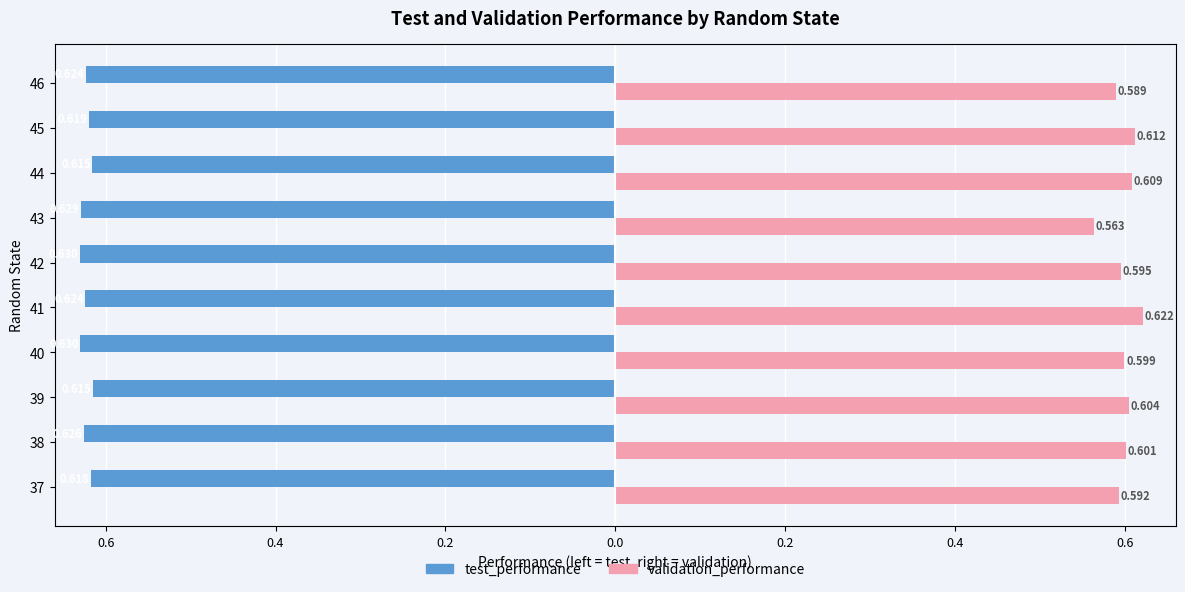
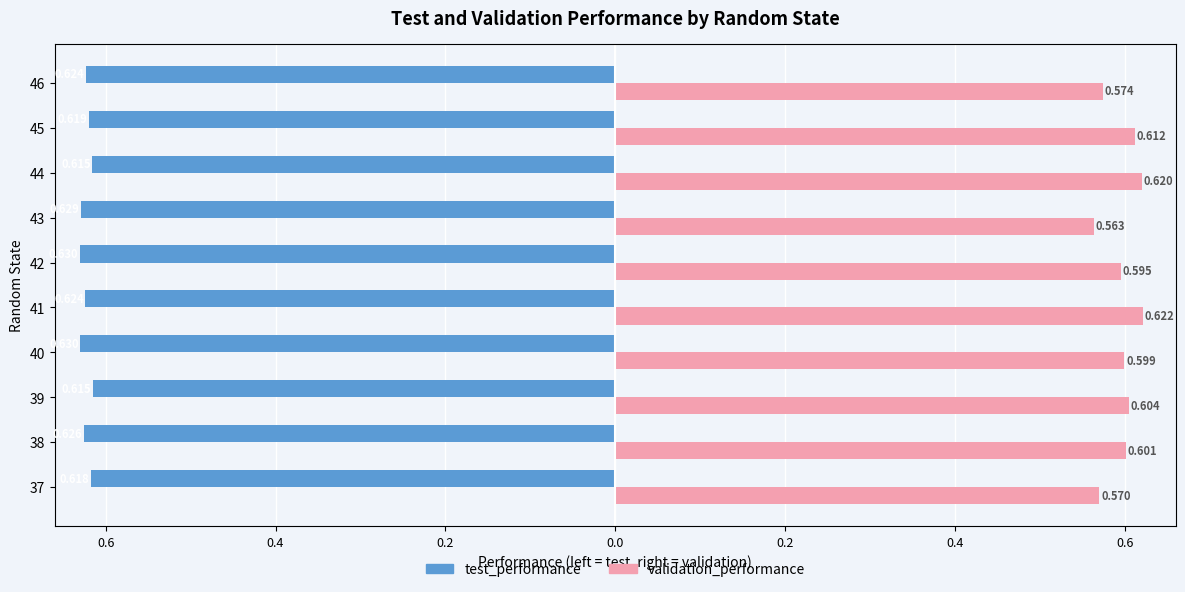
  {
    "validation_performance": {
-     "46": 0.589,
+     "46": 0.574,
      "45": 0.612,
-     "44": 0.609,
+     "44": 0.620,
      "43": 0.563,
      "42": 0.595,
      "41": 0.622,
      "40": 0.599,
      "39": 0.604,
      "38": 0.601,
-     "37": 0.592
+     "37": 0.570
    }
  }
